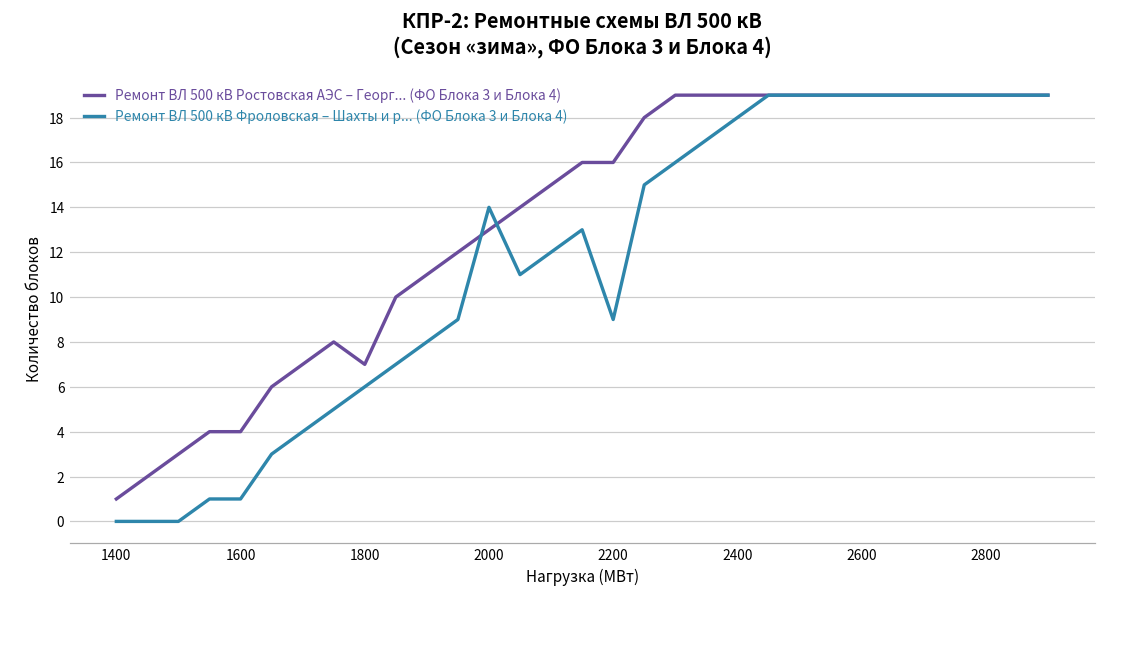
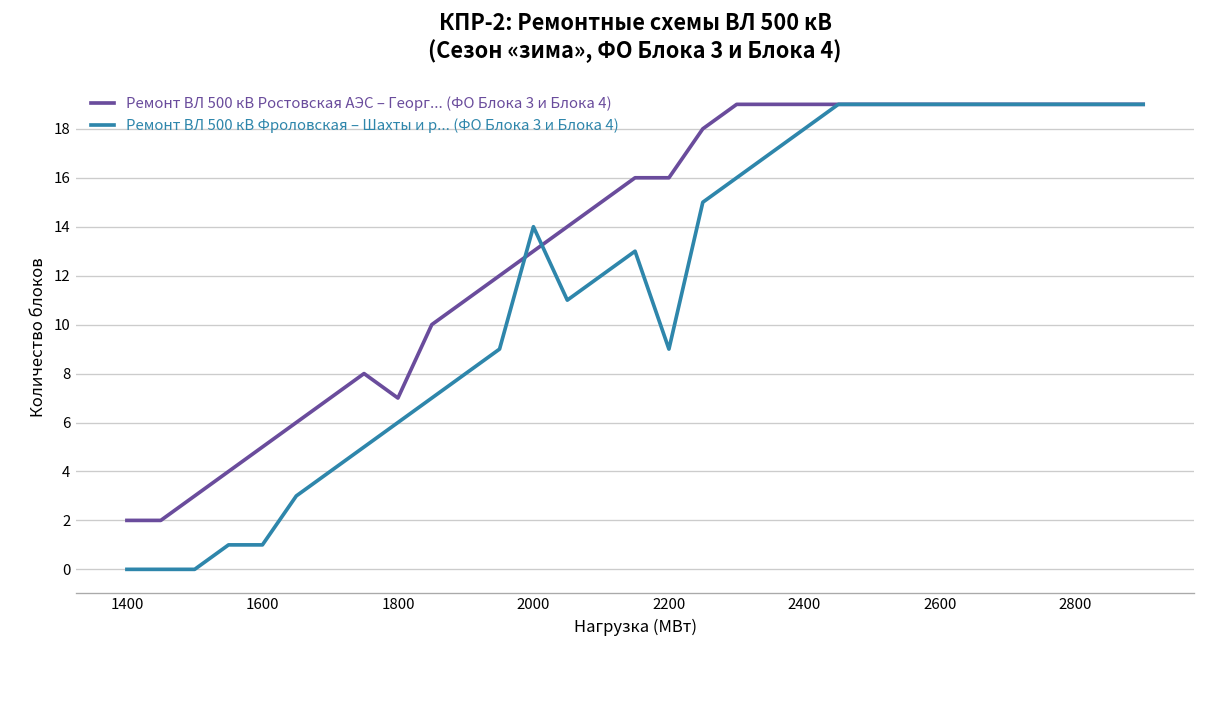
  {
    "Ремонт ВЛ 500 кВ Ростовская АЭС – Георг... (ФО Блока 3 и Блока 4)": {
-     "1400": 1,
-     "1600": 4,
+     "1400": 2,
+     "1600": 5,
      "1800": 7,
      "2000": 13,
      "2200": 16,
      "2400": 19
    },
    "Ремонт ВЛ 500 кВ Фроловская – Шахты и р... (ФО Блока 3 и Блока 4)": {
      "1400": 0,
      "1600": 1,
      "1800": 6,
      "2000": 14,
      "2200": 9,
      "2400": 18
    }
  }
